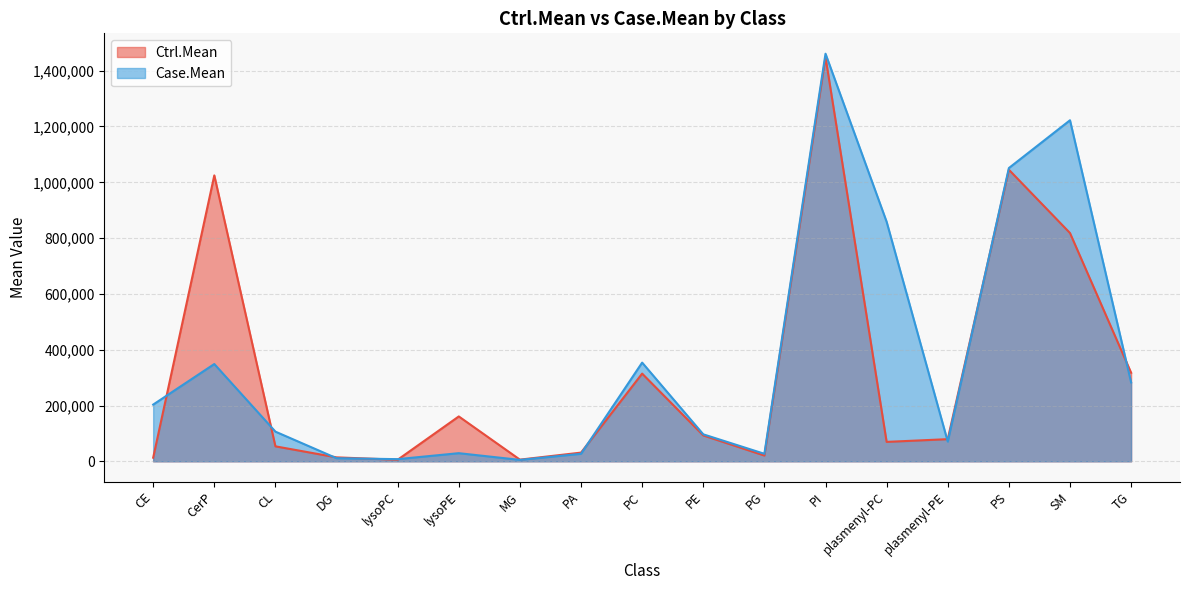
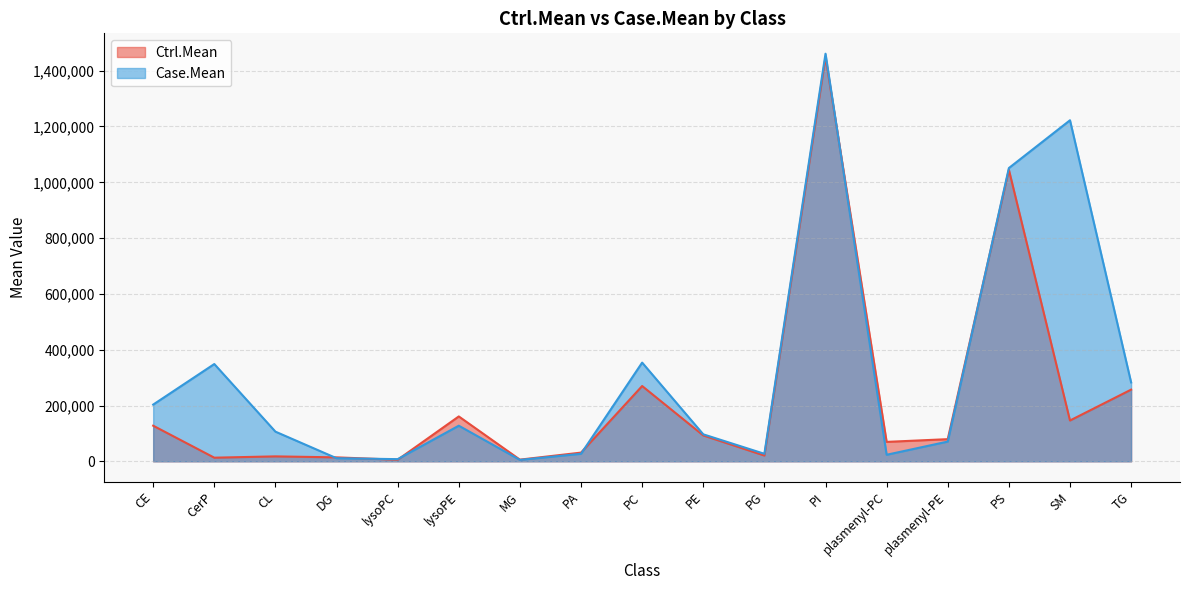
  {
    "Ctrl.Mean": {
-     "CE": "10,000",
-     "CerP": "1,020,000",
-     "CL": "50,000",
+     "CE": "130,000",
+     "CerP": "10,000",
+     "CL": "20,000",
      "lysoPE": "160,000",
-     "PC": "310,000",
+     "PC": "270,000",
      "PI": "1,450,000",
      "plasmenyl-PC": "70,000",
-     "SM": "820,000",
-     "TG": "320,000"
+     "SM": "150,000",
+     "TG": "260,000"
    },
    "Case.Mean": {
      "CE": "200,000",
      "CerP": "350,000",
      "CL": "110,000",
-     "lysoPE": "30,000",
+     "lysoPE": "130,000",
      "PC": "350,000",
      "PI": "1,460,000",
-     "plasmenyl-PC": "860,000",
+     "plasmenyl-PC": "20,000",
      "SM": "1,220,000",
      "TG": "280,000"
    }
  }
